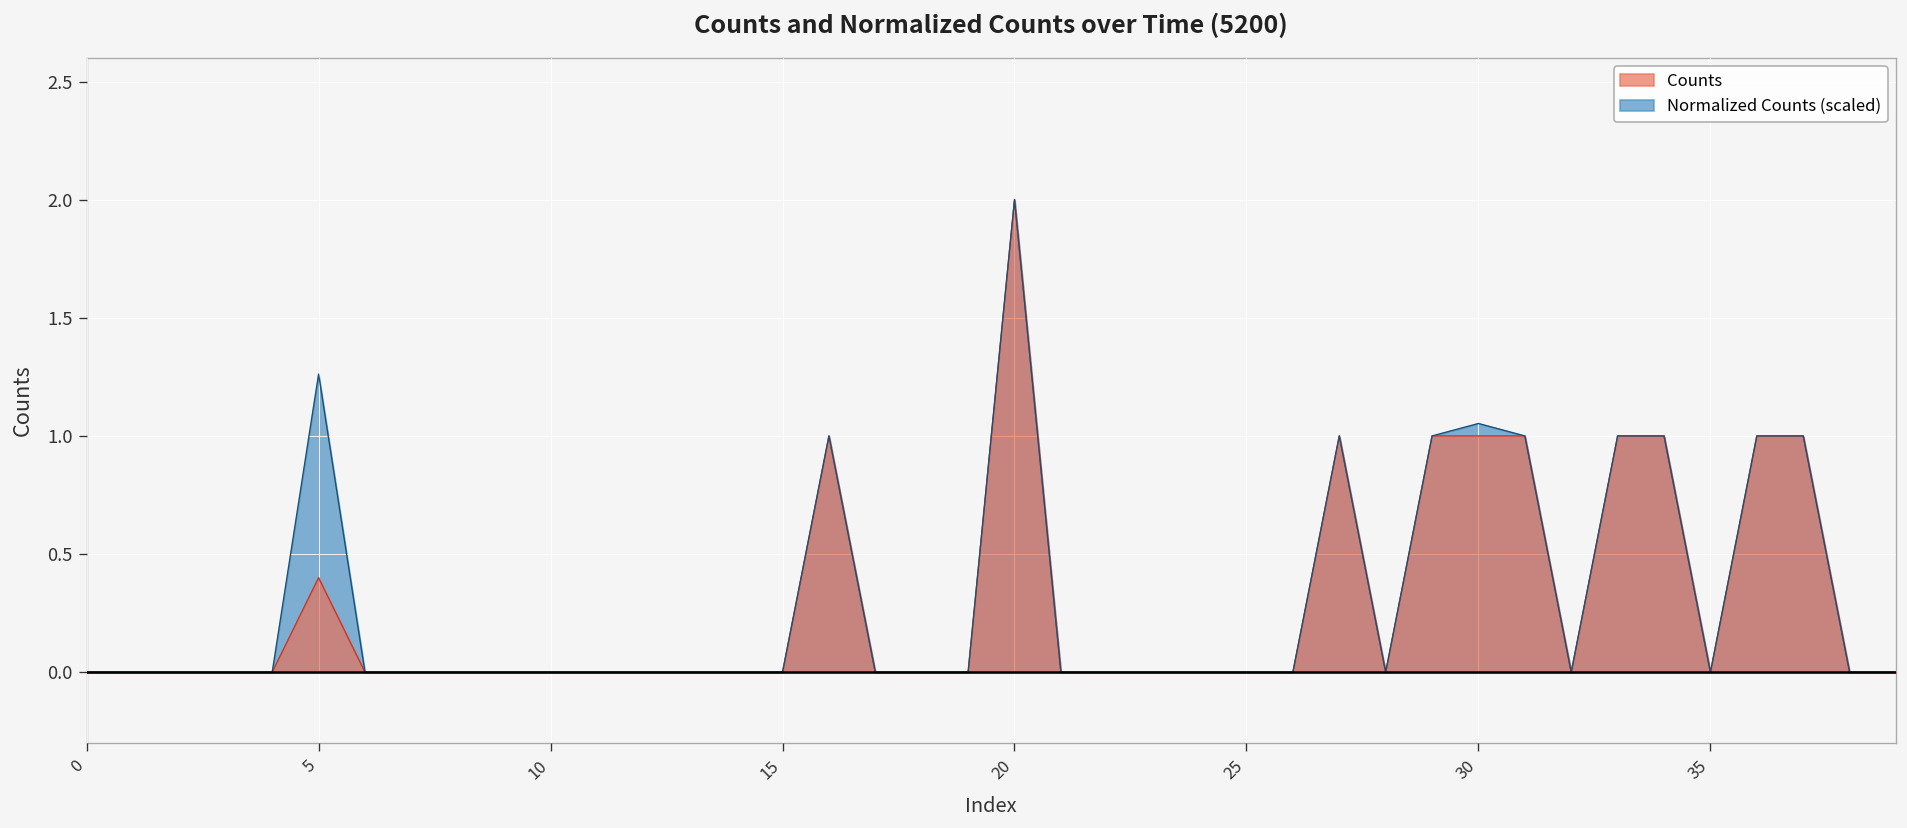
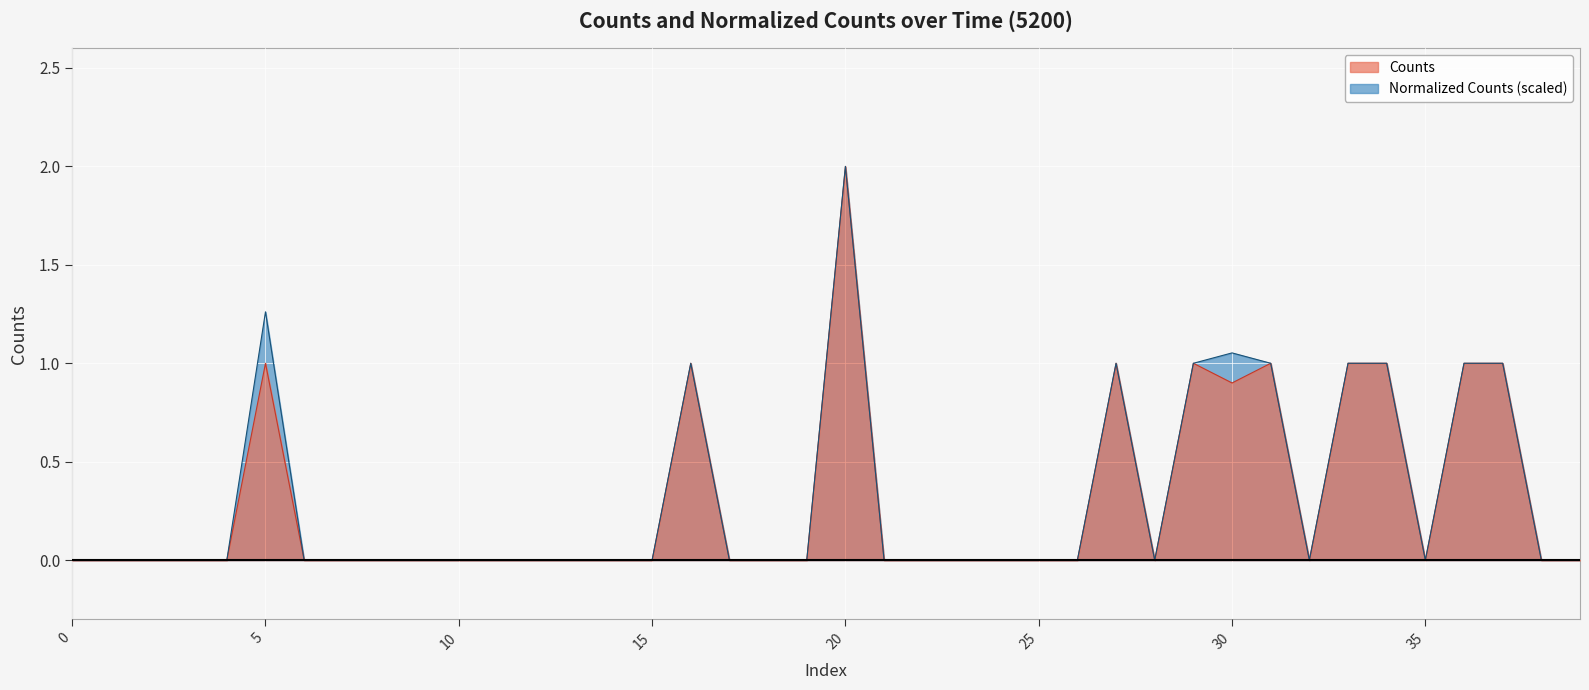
  {
    "Counts": {
-     "5": 0.4,
-     "30": 1.0
+     "5": 1.0,
+     "30": 0.9
    },
    "Normalized Counts (scaled)": {
      "5": 1.26,
      "30": 1.05
    }
  }
